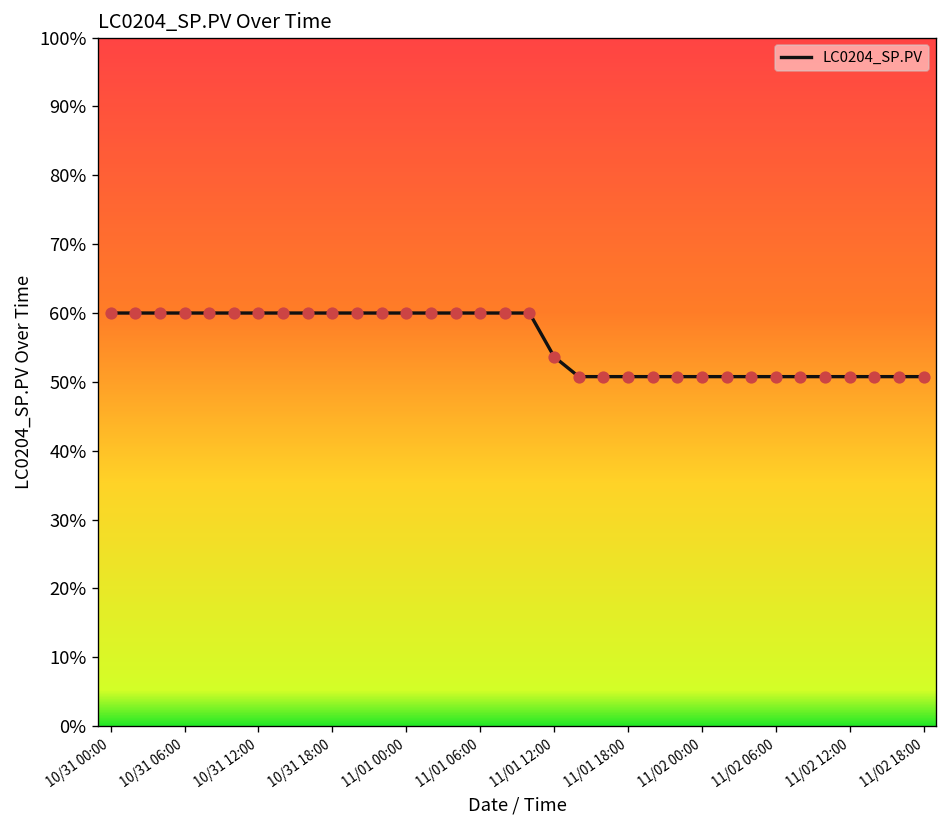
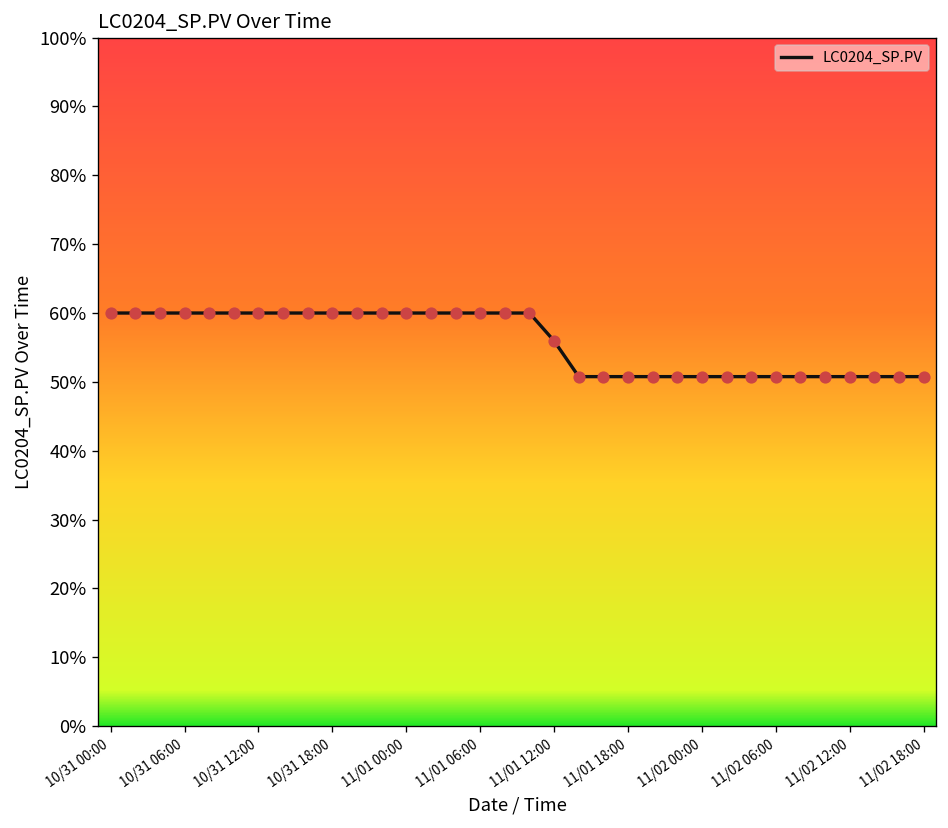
  {
    "10/31 00:00": "60%",
    "10/31 06:00": "60%",
    "10/31 12:00": "60%",
    "10/31 18:00": "60%",
    "11/01 00:00": "60%",
    "11/01 06:00": "60%",
-   "11/01 12:00": "54%",
+   "11/01 12:00": "56%",
    "11/01 18:00": "51%",
    "11/02 00:00": "51%",
    "11/02 06:00": "51%",
    "11/02 12:00": "51%",
    "11/02 18:00": "51%"
  }
